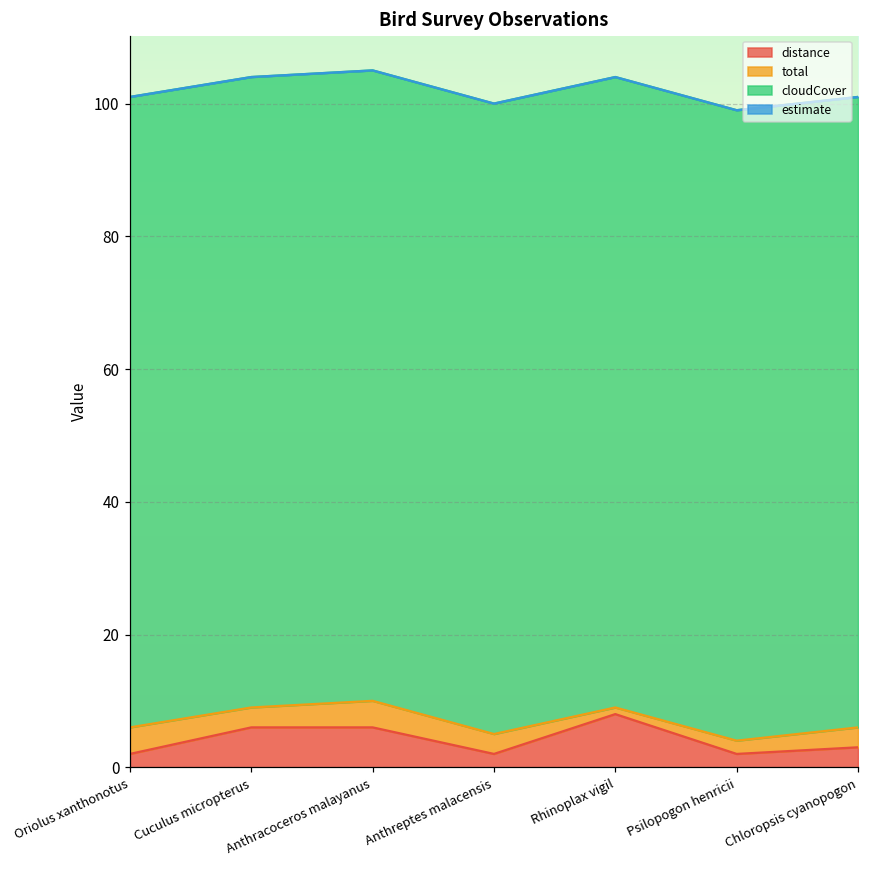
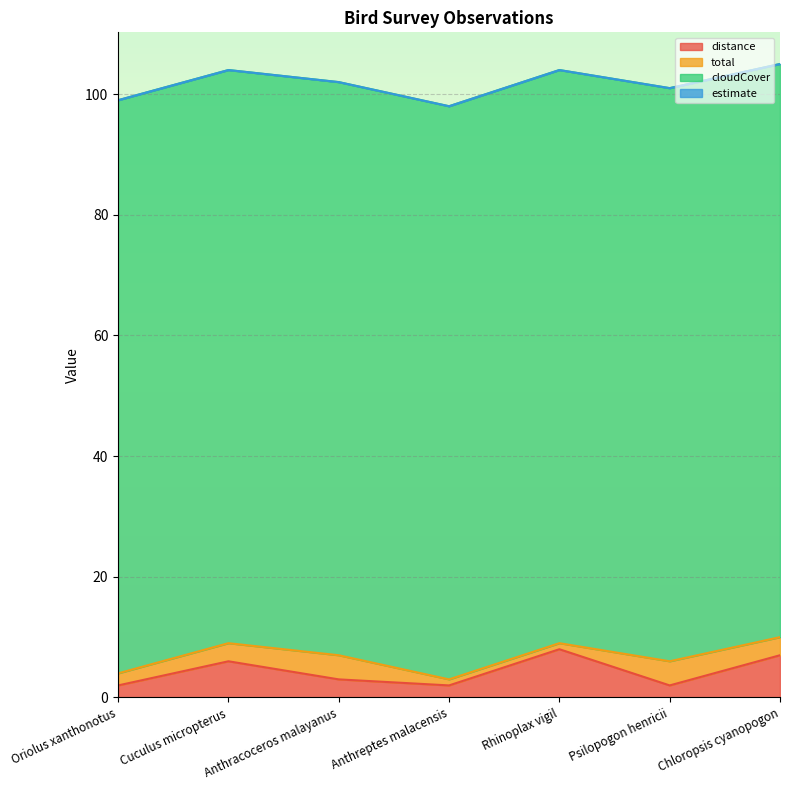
  {
    "distance": {
      "Oriolus xanthonotus": 2,
      "Cuculus micropterus": 6,
-     "Anthracoceros malayanus": 6,
+     "Anthracoceros malayanus": 3,
      "Anthreptes malacensis": 2,
      "Rhinoplax vigil": 8,
      "Psilopogon henricii": 2,
-     "Chloropsis cyanopogon": 3
+     "Chloropsis cyanopogon": 7
    },
    "total": {
-     "Oriolus xanthonotus": 4,
+     "Oriolus xanthonotus": 2,
      "Cuculus micropterus": 3,
      "Anthracoceros malayanus": 4,
-     "Anthreptes malacensis": 3,
+     "Anthreptes malacensis": 1,
      "Rhinoplax vigil": 1,
-     "Psilopogon henricii": 2,
+     "Psilopogon henricii": 4,
      "Chloropsis cyanopogon": 3
    }
  }
